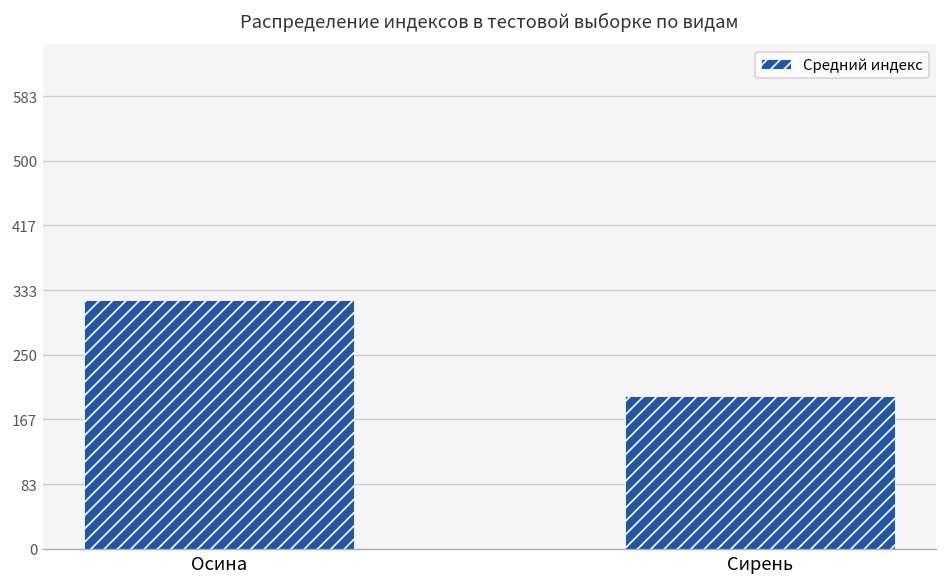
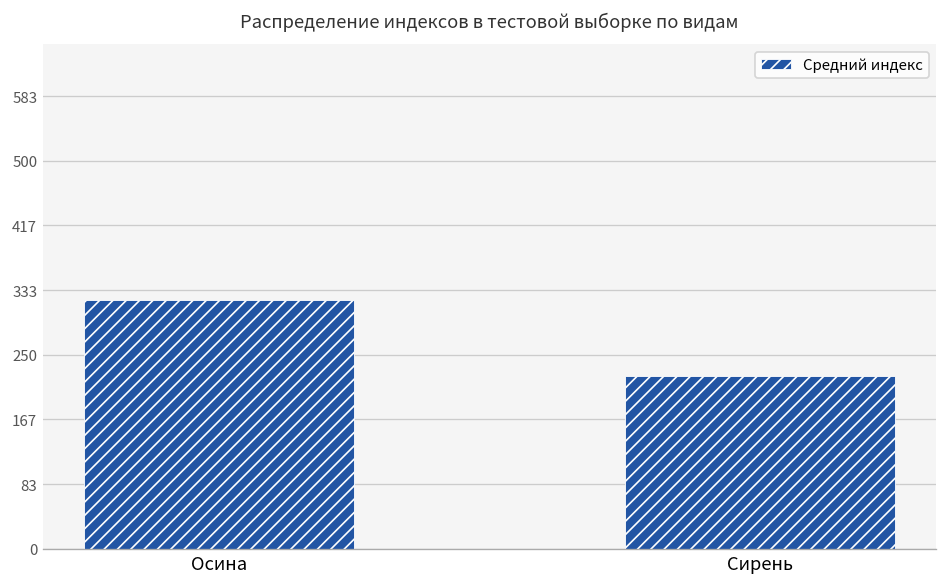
  {
    "Осина": 320,
-   "Сирень": 200
+   "Сирень": 220
  }
